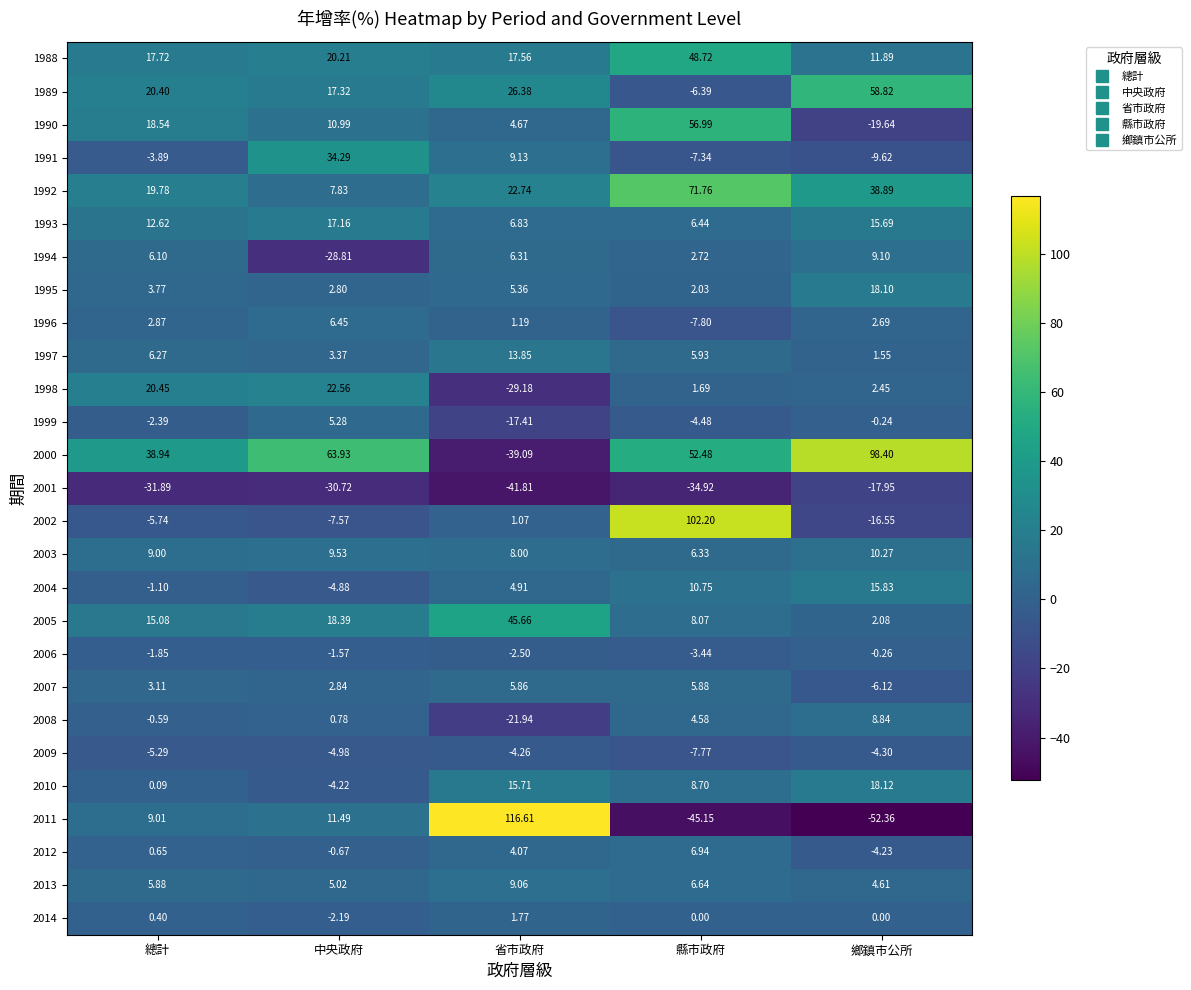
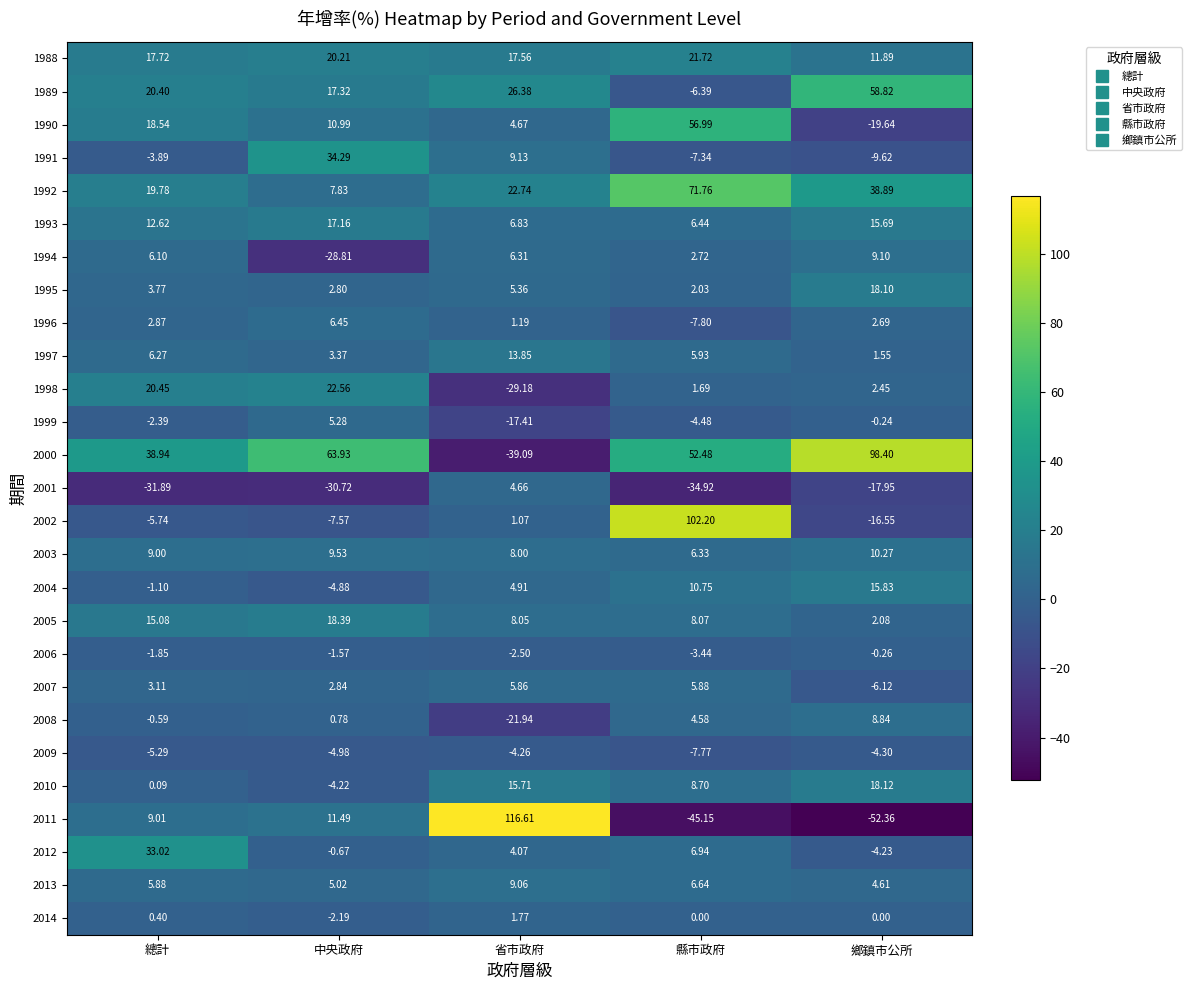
  {
    "1988": {
      "總計": 17.72,
      "中央政府": 20.21,
      "省市政府": 17.56,
-     "縣市政府": 48.72,
+     "縣市政府": 21.72,
      "鄉鎮市公所": 11.89
    },
    "1989": {
      "總計": 20.40,
      "中央政府": 17.32,
      "省市政府": 26.38,
      "縣市政府": -6.39,
      "鄉鎮市公所": 58.82
    },
    "1990": {
      "總計": 18.54,
      "中央政府": 10.99,
      "省市政府": 4.67,
      "縣市政府": 56.99,
      "鄉鎮市公所": -19.64
    },
    "1991": {
      "總計": -3.89,
      "中央政府": 34.29,
      "省市政府": 9.13,
      "縣市政府": -7.34,
      "鄉鎮市公所": -9.62
    },
    "1992": {
      "總計": 19.78,
      "中央政府": 7.83,
      "省市政府": 22.74,
      "縣市政府": 71.76,
      "鄉鎮市公所": 38.89
    },
    "1993": {
      "總計": 12.62,
      "中央政府": 17.16,
      "省市政府": 6.83,
      "縣市政府": 6.44,
      "鄉鎮市公所": 15.69
    },
    "1994": {
      "總計": 6.10,
      "中央政府": -28.81,
      "省市政府": 6.31,
      "縣市政府": 2.72,
      "鄉鎮市公所": 9.10
    },
    "1995": {
      "總計": 3.77,
      "中央政府": 2.80,
      "省市政府": 5.36,
      "縣市政府": 2.03,
      "鄉鎮市公所": 18.10
    },
    "1996": {
      "總計": 2.87,
      "中央政府": 6.45,
      "省市政府": 1.19,
      "縣市政府": -7.80,
      "鄉鎮市公所": 2.69
    },
    "1997": {
      "總計": 6.27,
      "中央政府": 3.37,
      "省市政府": 13.85,
      "縣市政府": 5.93,
      "鄉鎮市公所": 1.55
    },
    "1998": {
      "總計": 20.45,
      "中央政府": 22.56,
      "省市政府": -29.18,
      "縣市政府": 1.69,
      "鄉鎮市公所": 2.45
    },
    "1999": {
      "總計": -2.39,
      "中央政府": 5.28,
      "省市政府": -17.41,
      "縣市政府": -4.48,
      "鄉鎮市公所": -0.24
    },
    "2000": {
      "總計": 38.94,
      "中央政府": 63.93,
      "省市政府": -39.09,
      "縣市政府": 52.48,
      "鄉鎮市公所": 98.40
    },
    "2001": {
      "總計": -31.89,
      "中央政府": -30.72,
-     "省市政府": -41.81,
+     "省市政府": 4.66,
      "縣市政府": -34.92,
      "鄉鎮市公所": -17.95
    },
    "2002": {
      "總計": -5.74,
      "中央政府": -7.57,
      "省市政府": 1.07,
      "縣市政府": 102.20,
      "鄉鎮市公所": -16.55
    },
    "2003": {
      "總計": 9.00,
      "中央政府": 9.53,
      "省市政府": 8.00,
      "縣市政府": 6.33,
      "鄉鎮市公所": 10.27
    },
    "2004": {
      "總計": -1.10,
      "中央政府": -4.88,
      "省市政府": 4.91,
      "縣市政府": 10.75,
      "鄉鎮市公所": 15.83
    },
    "2005": {
      "總計": 15.08,
      "中央政府": 18.39,
-     "省市政府": 45.66,
+     "省市政府": 8.05,
      "縣市政府": 8.07,
      "鄉鎮市公所": 2.08
    },
    "2006": {
      "總計": -1.85,
      "中央政府": -1.57,
      "省市政府": -2.50,
      "縣市政府": -3.44,
      "鄉鎮市公所": -0.26
    },
    "2007": {
      "總計": 3.11,
      "中央政府": 2.84,
      "省市政府": 5.86,
      "縣市政府": 5.88,
      "鄉鎮市公所": -6.12
    },
    "2008": {
      "總計": -0.59,
      "中央政府": 0.78,
      "省市政府": -21.94,
      "縣市政府": 4.58,
      "鄉鎮市公所": 8.84
    },
    "2009": {
      "總計": -5.29,
      "中央政府": -4.98,
      "省市政府": -4.26,
      "縣市政府": -7.77,
      "鄉鎮市公所": -4.30
    },
    "2010": {
      "總計": 0.09,
      "中央政府": -4.22,
      "省市政府": 15.71,
      "縣市政府": 8.70,
      "鄉鎮市公所": 18.12
    },
    "2011": {
      "總計": 9.01,
      "中央政府": 11.49,
      "省市政府": 116.61,
      "縣市政府": -45.15,
      "鄉鎮市公所": -52.36
    },
    "2012": {
-     "總計": 0.65,
+     "總計": 33.02,
      "中央政府": -0.67,
      "省市政府": 4.07,
      "縣市政府": 6.94,
      "鄉鎮市公所": -4.23
    },
    "2013": {
      "總計": 5.88,
      "中央政府": 5.02,
      "省市政府": 9.06,
      "縣市政府": 6.64,
      "鄉鎮市公所": 4.61
    },
    "2014": {
      "總計": 0.40,
      "中央政府": -2.19,
      "省市政府": 1.77,
      "縣市政府": 0.00,
      "鄉鎮市公所": 0.00
    }
  }
